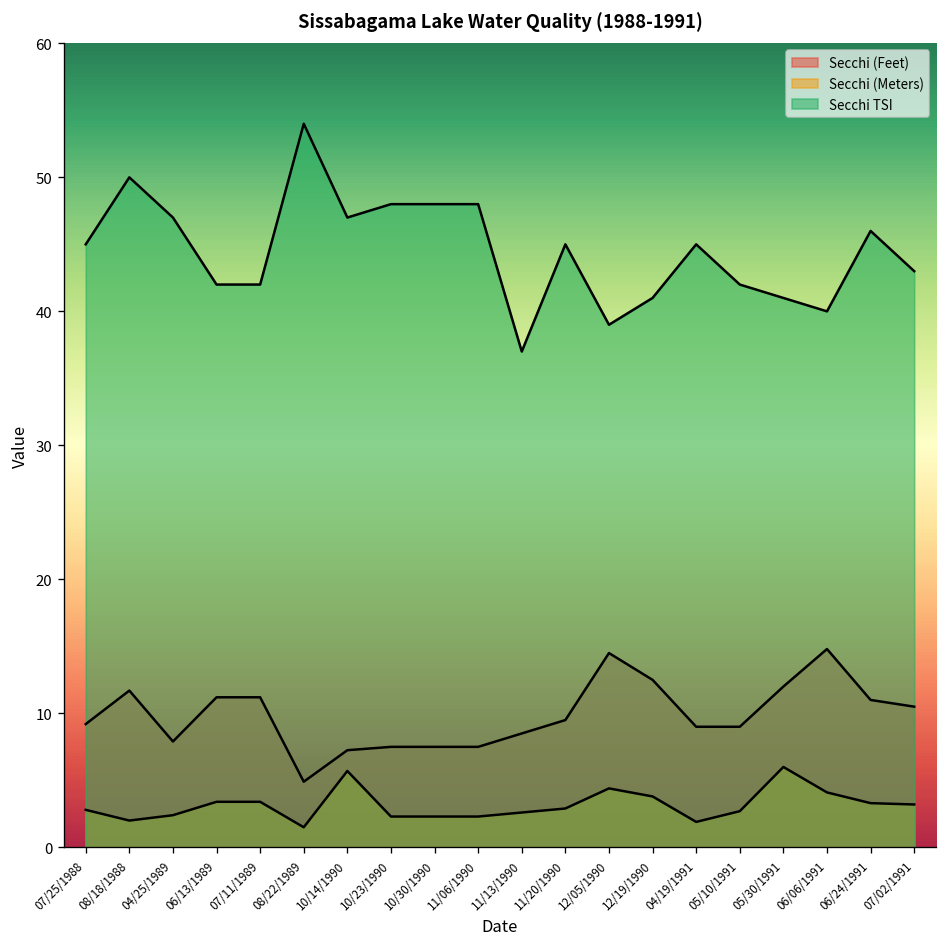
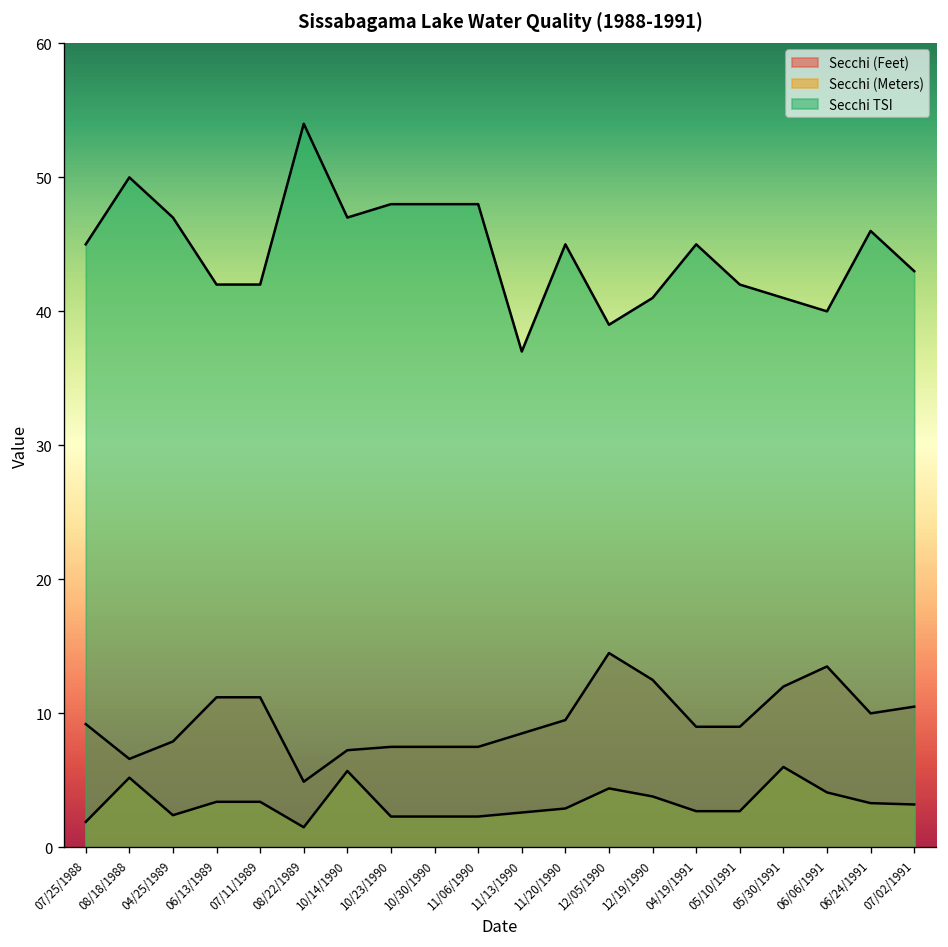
  {
    "Secchi (Feet)": {
      "07/25/1988": 9.2,
-     "08/18/1988": 11.7,
+     "08/18/1988": 6.6,
      "04/25/1989": 7.9,
      "06/13/1989": 11.2,
      "07/11/1989": 11.2,
      "08/22/1989": 4.9,
      "10/14/1990": 7.3,
      "10/23/1990": 7.5,
      "10/30/1990": 7.5,
      "11/06/1990": 7.5,
      "11/13/1990": 8.5,
      "11/20/1990": 9.5,
      "12/05/1990": 14.5,
      "12/19/1990": 12.5,
      "04/19/1991": 9.0,
      "05/10/1991": 9.0,
      "05/30/1991": 12.0,
-     "06/06/1991": 14.8,
-     "06/24/1991": 11,
+     "06/06/1991": 13.5,
+     "06/24/1991": 10,
      "07/02/1991": 10.5
    },
    "Secchi (Meters)": {
-     "07/25/1988": 2.8,
-     "08/18/1988": 2.0,
+     "07/25/1988": 1.9,
+     "08/18/1988": 5.2,
      "04/25/1989": 2.4,
      "06/13/1989": 3.4,
      "07/11/1989": 3.4,
      "08/22/1989": 1.5,
      "10/14/1990": 5.7,
      "10/23/1990": 2.3,
      "10/30/1990": 2.3,
      "11/06/1990": 2.3,
      "11/13/1990": 2.6,
      "11/20/1990": 2.9,
      "12/05/1990": 4.4,
      "12/19/1990": 3.8,
-     "04/19/1991": 1.9,
+     "04/19/1991": 2.7,
      "05/10/1991": 2.7,
      "05/30/1991": 6.0,
      "06/06/1991": 4.1,
      "06/24/1991": 3.3,
      "07/02/1991": 3.2
    },
    "Secchi TSI": {
      "07/25/1988": 45.0,
      "08/18/1988": 50.0,
      "04/25/1989": 47.0,
      "06/13/1989": 42.0,
      "07/11/1989": 42.0,
      "08/22/1989": 54.0,
      "10/14/1990": 47.0,
      "10/23/1990": 48.0,
      "10/30/1990": 48.0,
      "11/06/1990": 48.0,
      "11/13/1990": 37.0,
      "11/20/1990": 45.0,
      "12/05/1990": 39.0,
      "12/19/1990": 41.0,
      "04/19/1991": 45.0,
      "05/10/1991": 42.0,
      "05/30/1991": 41.0,
      "06/06/1991": 40.0,
      "06/24/1991": 46.0,
      "07/02/1991": 43.0
    }
  }
